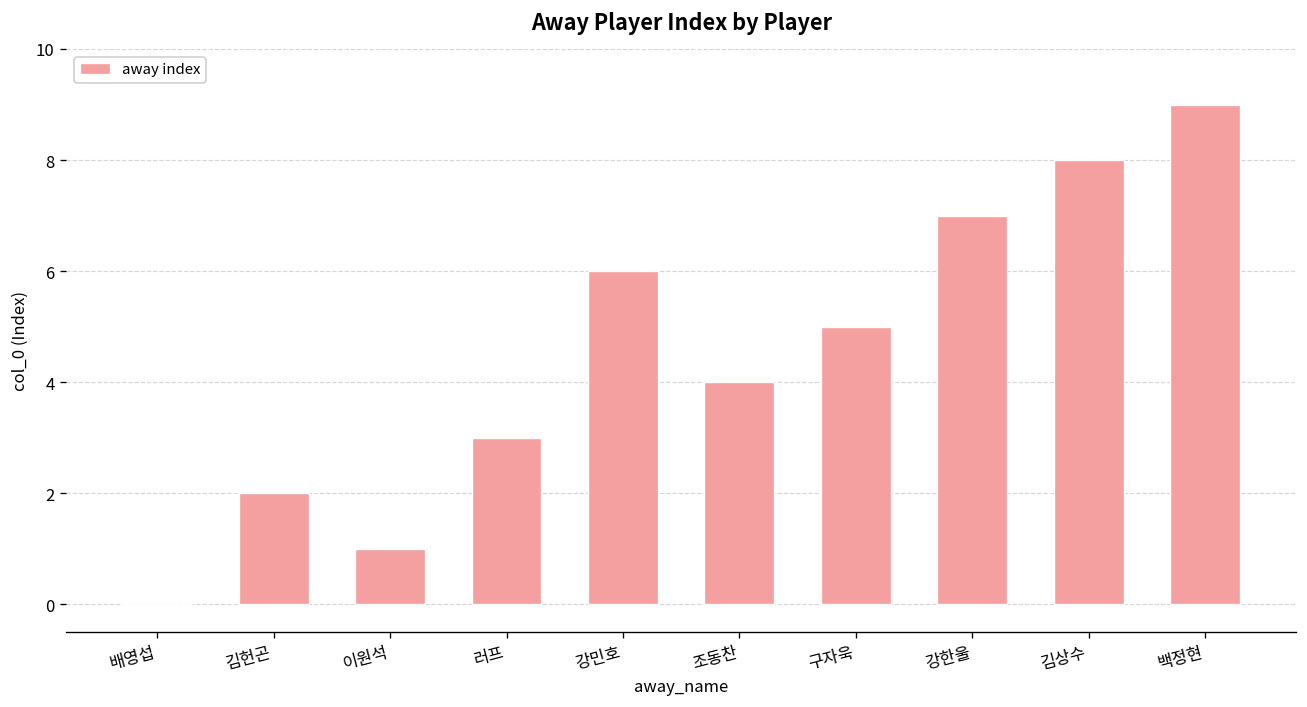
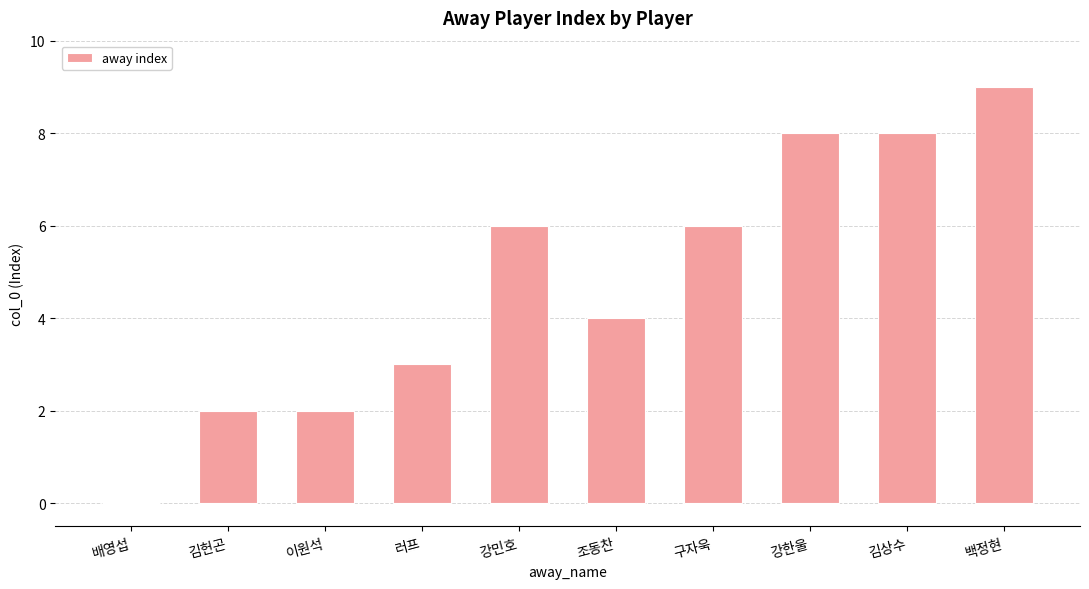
  {
    "배영섭": 0,
    "김헌곤": 2,
-   "이원석": 1,
+   "이원석": 2,
    "러프": 3,
    "강민호": 6,
    "조동찬": 4,
-   "구자욱": 5,
-   "강한울": 7,
+   "구자욱": 6,
+   "강한울": 8,
    "김상수": 8,
    "백정현": 9
  }
